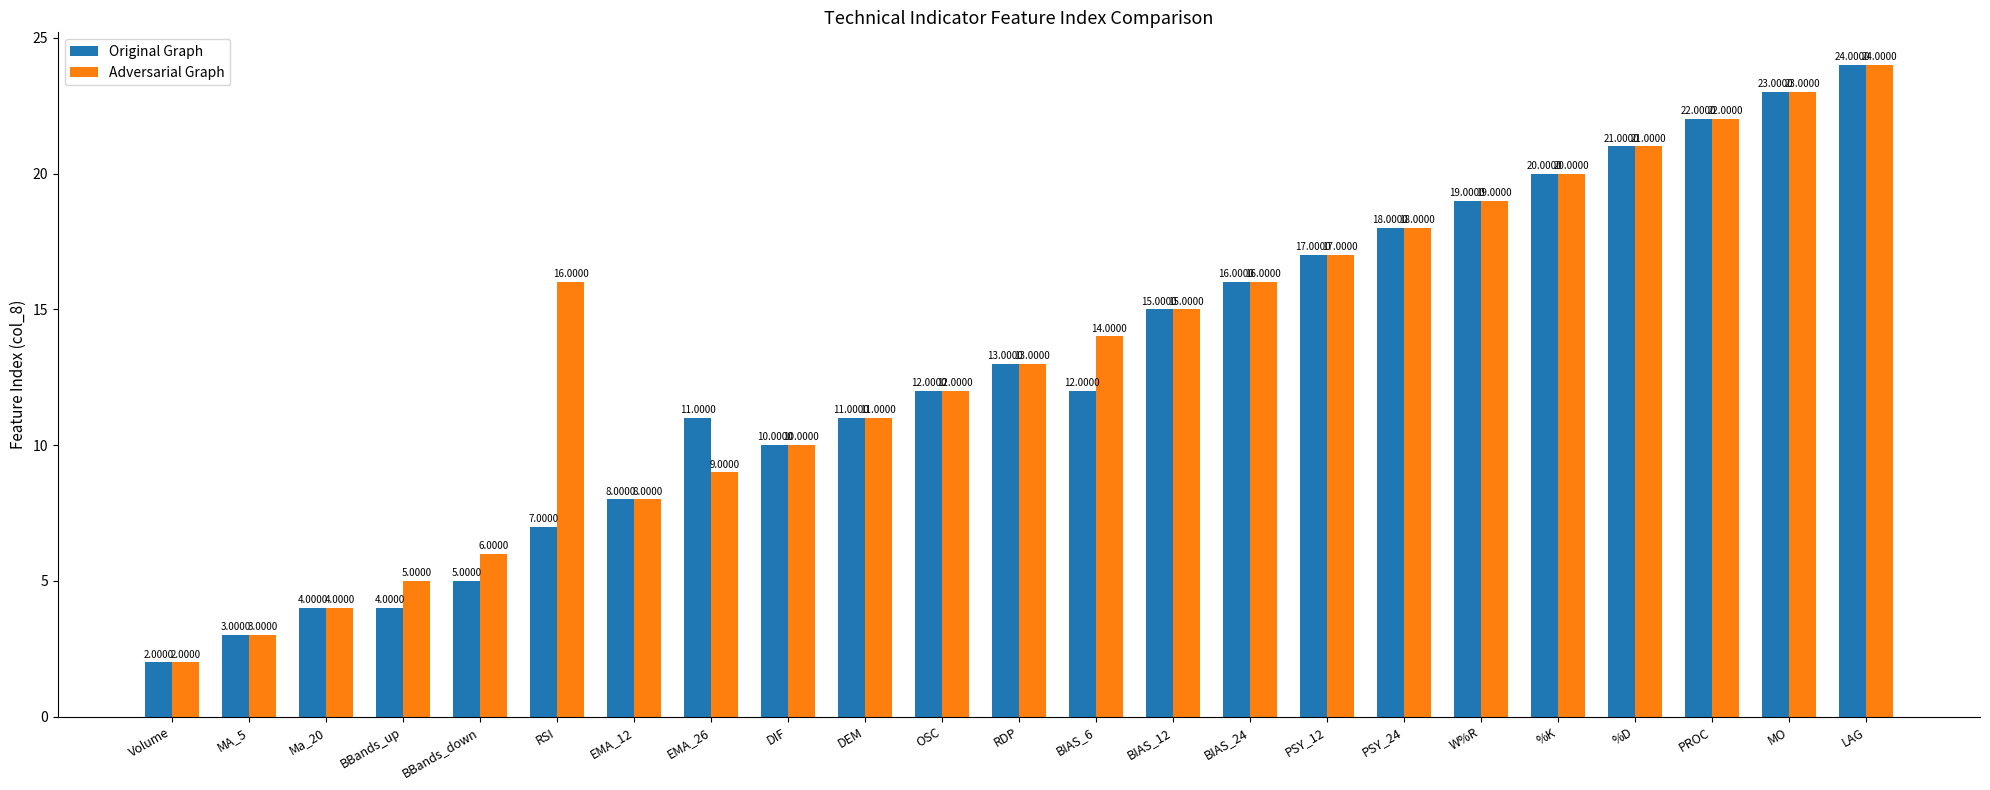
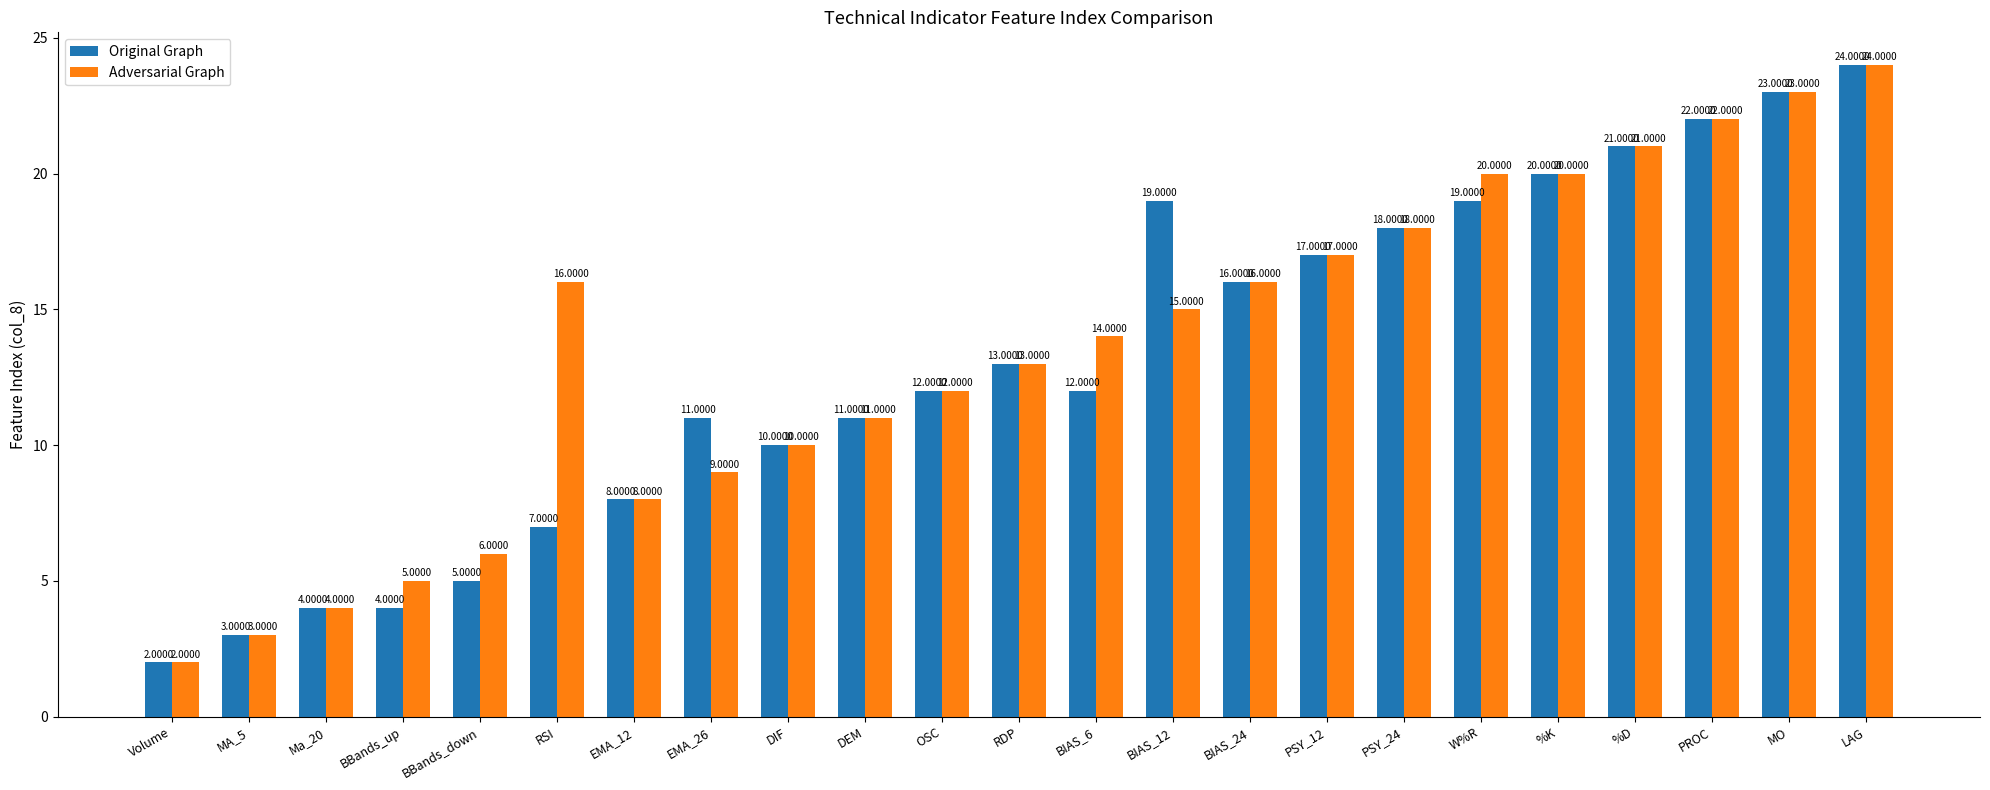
  {
    "Original Graph": {
      "Volume": 2.0000,
      "MA_5": 3.0000,
      "Ma_20": 4.0000,
      "BBands_up": 4.0000,
      "BBands_down": 5.0000,
      "RSI": 7.0000,
      "EMA_12": 8.0000,
      "EMA_26": 11.0000,
      "BIAS_6": 12.0000,
-     "BIAS_12": 15.0000
+     "BIAS_12": 19.0000
    },
    "Adversarial Graph": {
      "Volume": 2.0000,
      "MA_5": 3.0000,
      "Ma_20": 4.0000,
      "BBands_up": 5.0000,
      "BBands_down": 6.0000,
      "RSI": 16.0000,
      "EMA_12": 8.0000,
      "EMA_26": 9.0000,
      "BIAS_6": 14.0000,
-     "W%R": 19.0000
+     "W%R": 20.0000
    }
  }
